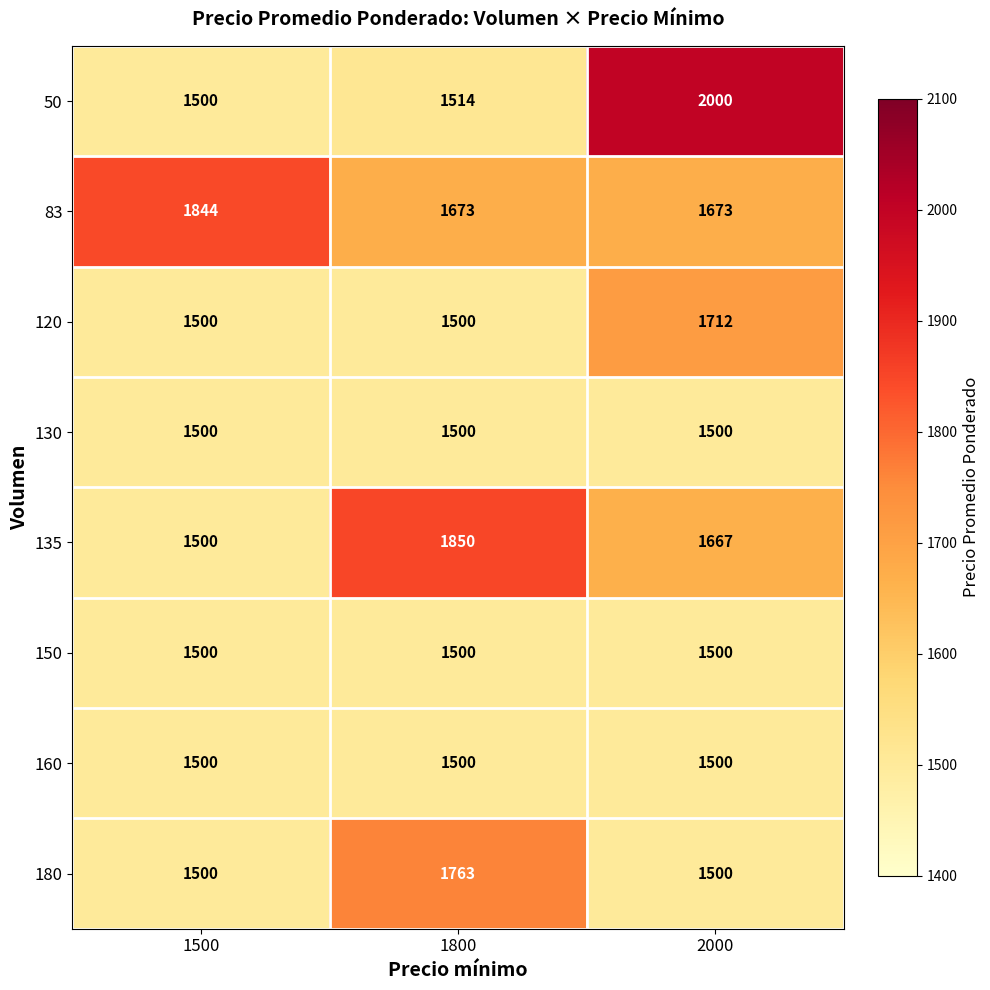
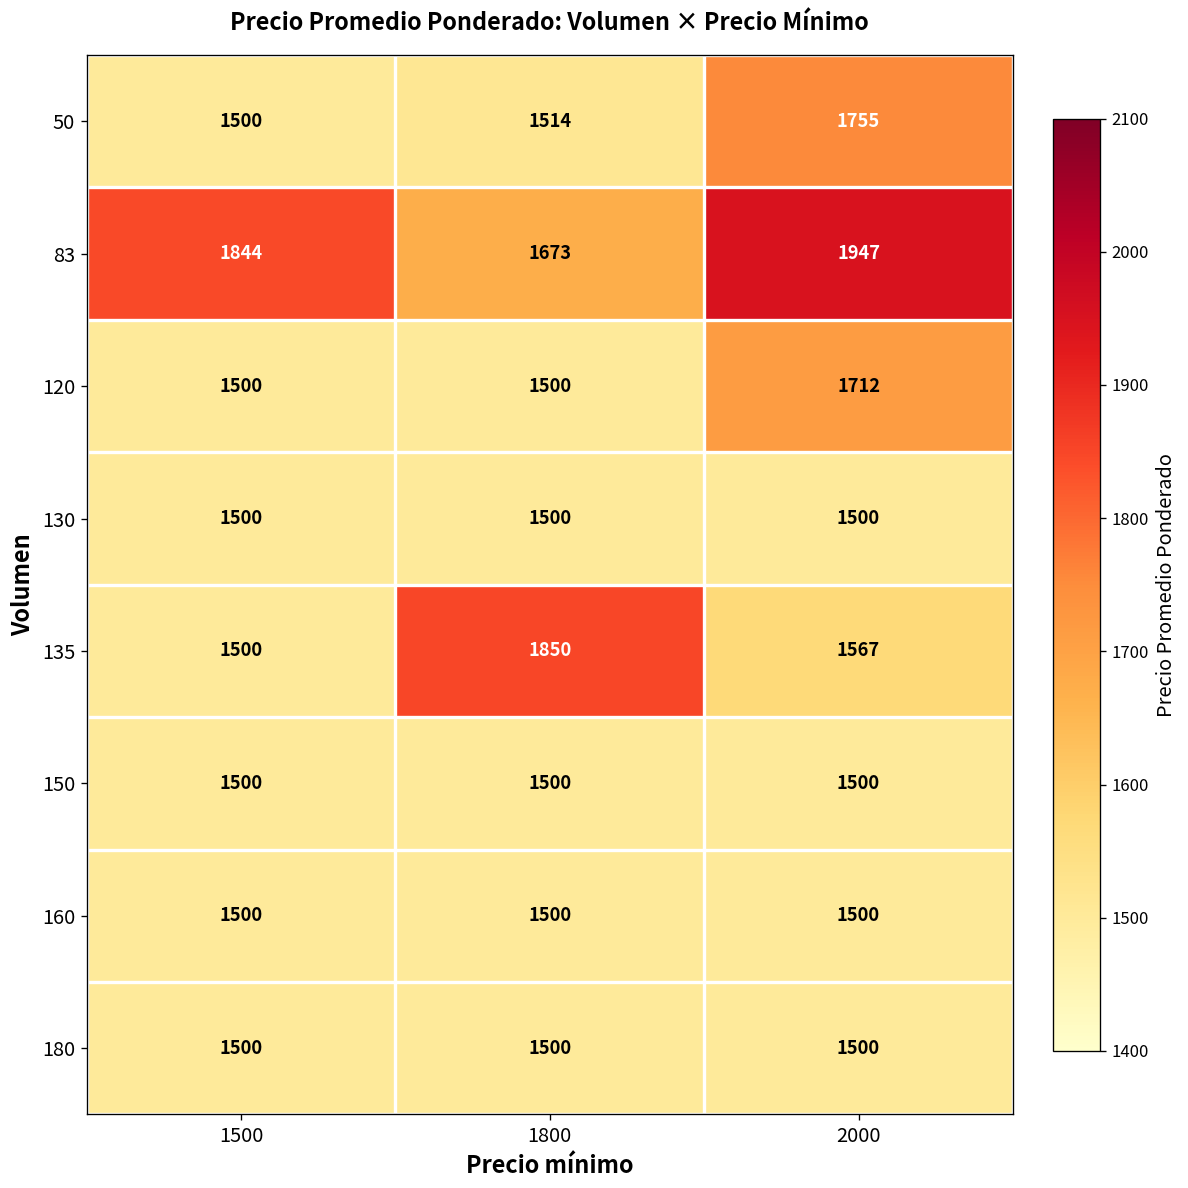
  {
    "50": {
      "1500": 1500,
      "1800": 1514,
-     "2000": 2000
+     "2000": 1755
    },
    "83": {
      "1500": 1844,
      "1800": 1673,
-     "2000": 1673
+     "2000": 1947
    },
    "120": {
      "1500": 1500,
      "1800": 1500,
      "2000": 1712
    },
    "130": {
      "1500": 1500,
      "1800": 1500,
      "2000": 1500
    },
    "135": {
      "1500": 1500,
      "1800": 1850,
-     "2000": 1667
+     "2000": 1567
    },
    "150": {
      "1500": 1500,
      "1800": 1500,
      "2000": 1500
    },
    "160": {
      "1500": 1500,
      "1800": 1500,
      "2000": 1500
    },
    "180": {
      "1500": 1500,
-     "1800": 1763,
+     "1800": 1500,
      "2000": 1500
    }
  }
